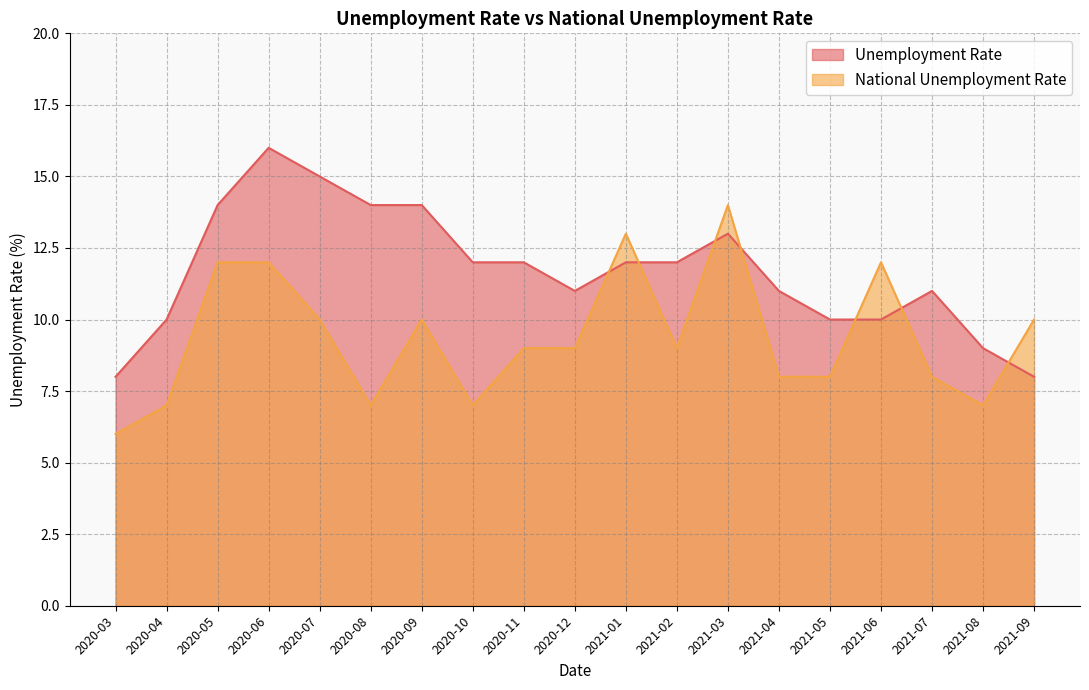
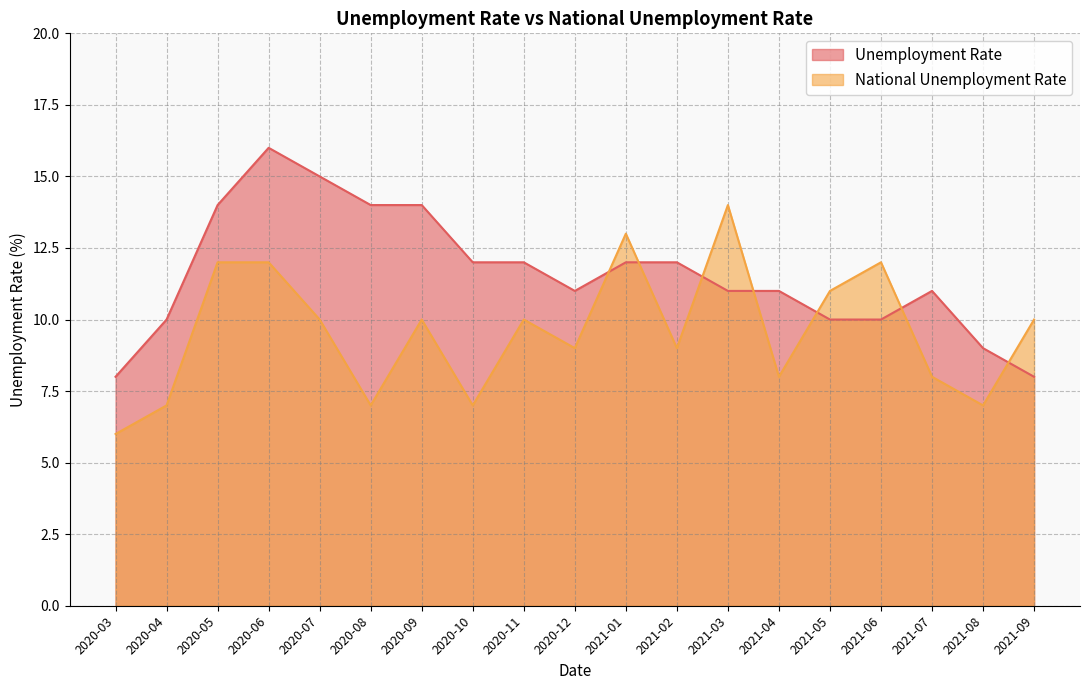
  {
    "Unemployment Rate": {
      "2020-03": 8,
      "2020-04": 10,
      "2020-05": 14,
      "2020-06": 16,
      "2020-07": 15,
      "2020-08": 14,
      "2020-09": 14,
      "2020-10": 12,
      "2020-11": 12,
      "2020-12": 11,
      "2021-01": 12,
      "2021-02": 12,
-     "2021-03": 13,
+     "2021-03": 11,
      "2021-04": 11,
      "2021-05": 10,
      "2021-06": 10,
      "2021-07": 11,
      "2021-08": 9,
      "2021-09": 8
    },
    "National Unemployment Rate": {
      "2020-03": 6,
      "2020-04": 7,
      "2020-05": 12,
      "2020-06": 12,
      "2020-07": 10,
      "2020-08": 7,
      "2020-09": 10,
      "2020-10": 7,
-     "2020-11": 9,
+     "2020-11": 10,
      "2020-12": 9,
      "2021-01": 13,
      "2021-02": 9,
      "2021-03": 14,
      "2021-04": 8,
-     "2021-05": 8,
+     "2021-05": 11,
      "2021-06": 12,
      "2021-07": 8,
      "2021-08": 7,
      "2021-09": 10
    }
  }
